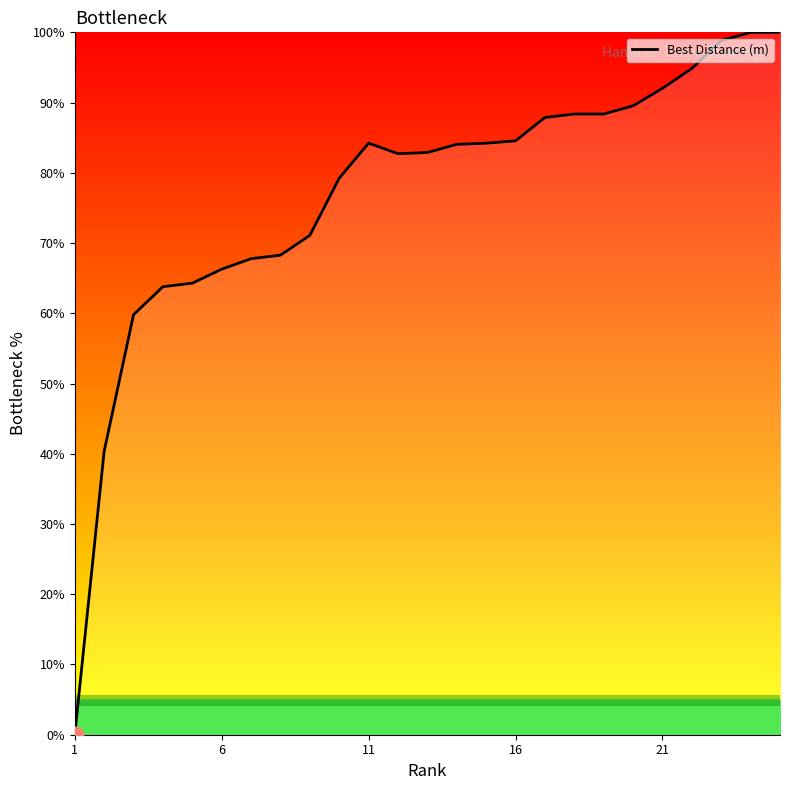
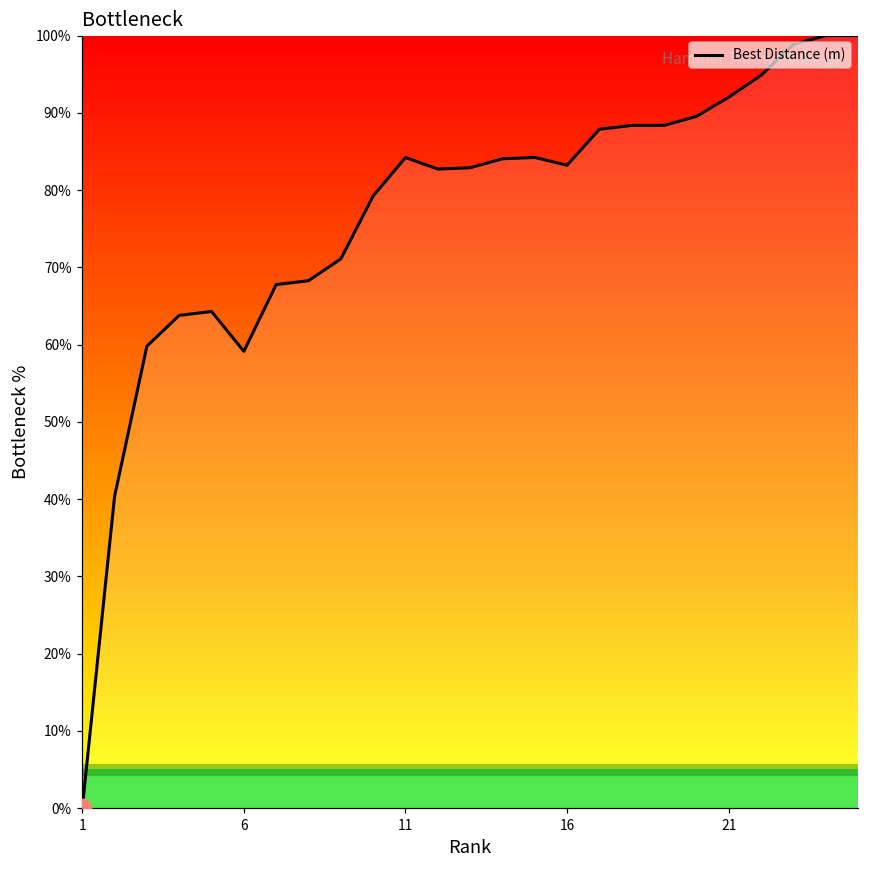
  {
    "Best Distance (m)": {
-     "6": "66%",
+     "6": "59%",
      "11": "84%",
-     "16": "85%",
+     "16": "83%",
      "21": "92%"
    }
  }
